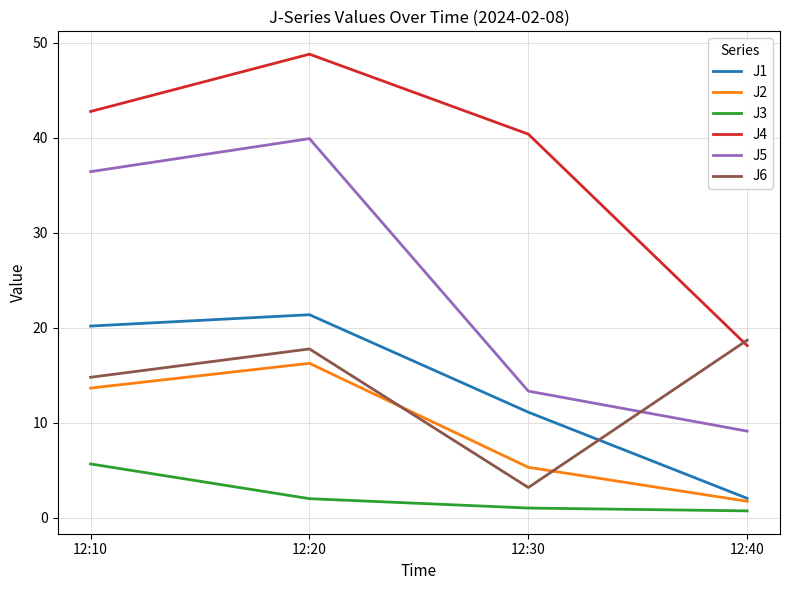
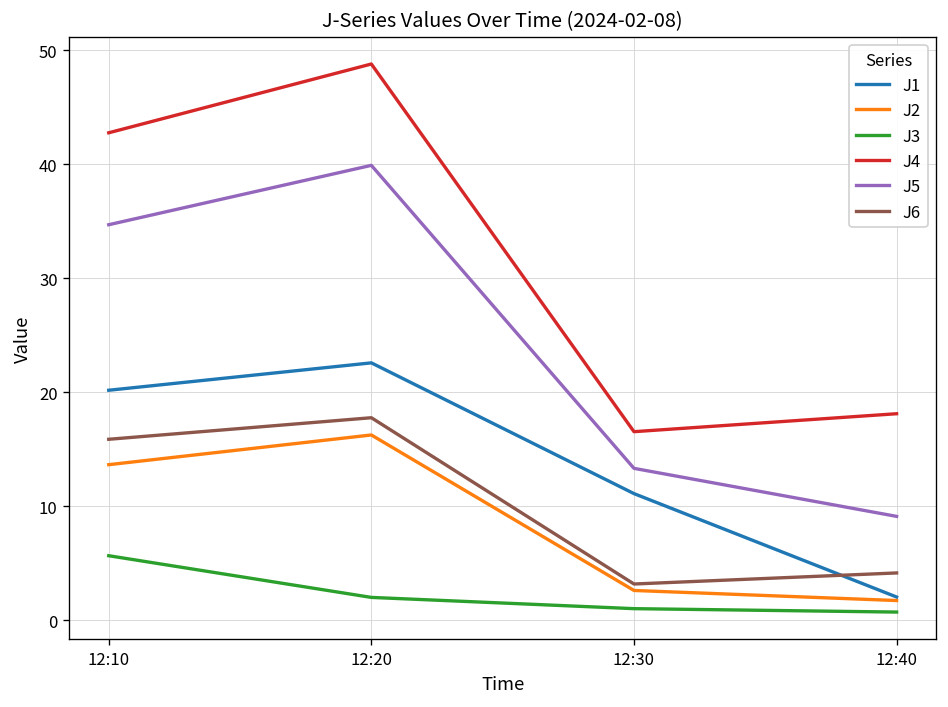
  {
    "J1": {
      "12:10": 20,
-     "12:20": 21,
+     "12:20": 23,
      "12:30": 11,
      "12:40": 2
    },
    "J2": {
      "12:10": 14,
      "12:20": 16,
-     "12:30": 5,
+     "12:30": 3,
      "12:40": 2
    },
    "J3": {
      "12:10": 6,
      "12:20": 2,
      "12:30": 1,
      "12:40": 1
    },
    "J4": {
      "12:10": 43,
      "12:20": 49,
-     "12:30": 40,
+     "12:30": 17,
      "12:40": 18
    },
    "J5": {
-     "12:10": 36,
+     "12:10": 35,
      "12:20": 40,
      "12:30": 13,
      "12:40": 9
    },
    "J6": {
-     "12:10": 15,
+     "12:10": 16,
      "12:20": 18,
      "12:30": 3,
-     "12:40": 19
+     "12:40": 4
    }
  }
